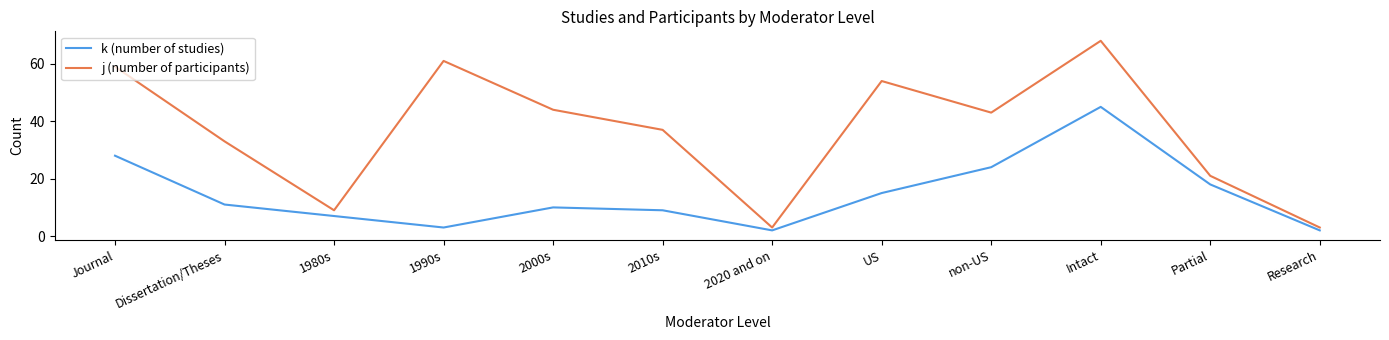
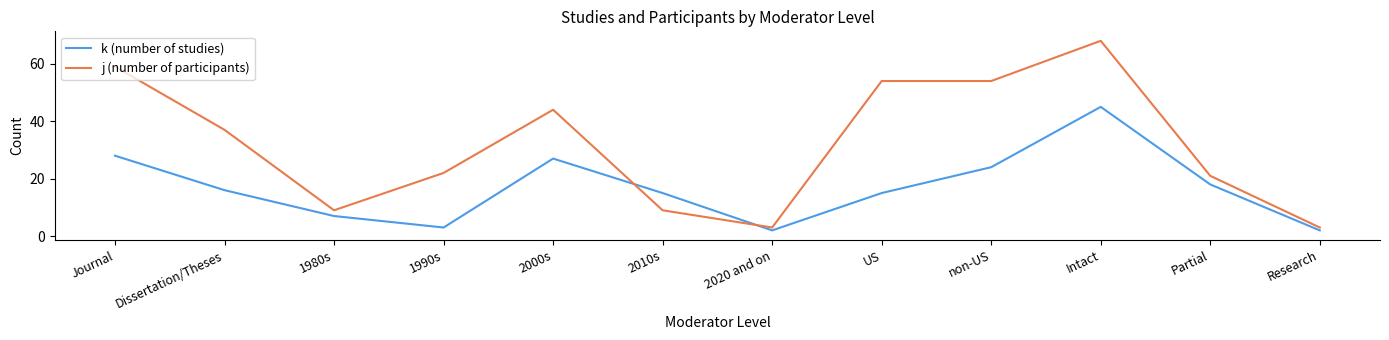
  {
    "k (number of studies)": {
      "Journal": 28,
-     "Dissertation/Theses": 11,
+     "Dissertation/Theses": 16,
      "1980s": 7,
      "1990s": 3,
-     "2000s": 10,
-     "2010s": 9,
+     "2000s": 27,
+     "2010s": 15,
      "2020 and on": 2,
      "US": 15,
      "non-US": 24,
      "Intact": 45,
      "Partial": 18,
      "Research": 2
    },
    "j (number of participants)": {
-     "Dissertation/Theses": 33,
+     "Dissertation/Theses": 37,
      "1980s": 9,
-     "1990s": 61,
+     "1990s": 22,
      "2000s": 44,
-     "2010s": 37,
+     "2010s": 9,
      "2020 and on": 3,
      "US": 54,
-     "non-US": 43,
+     "non-US": 54,
      "Intact": 68,
      "Partial": 21,
      "Research": 3
    }
  }
